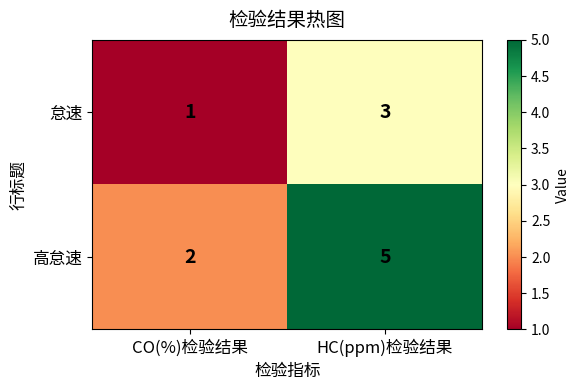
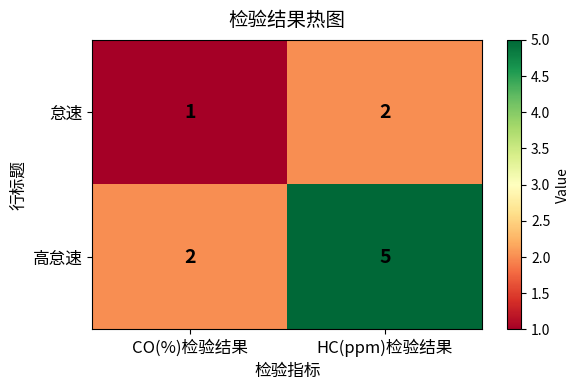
  {
    "怠速": {
      "CO(%)检验结果": 1,
-     "HC(ppm)检验结果": 3
+     "HC(ppm)检验结果": 2
    },
    "高怠速": {
      "CO(%)检验结果": 2,
      "HC(ppm)检验结果": 5
    }
  }
